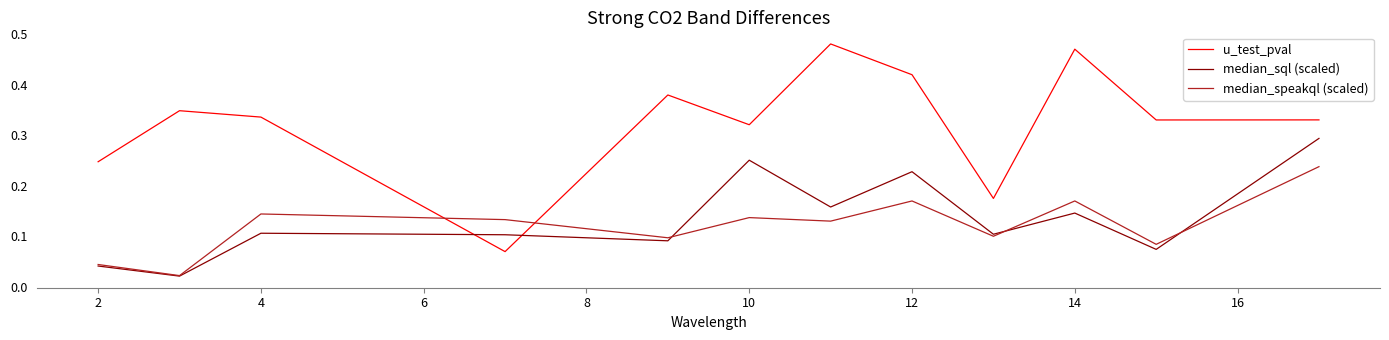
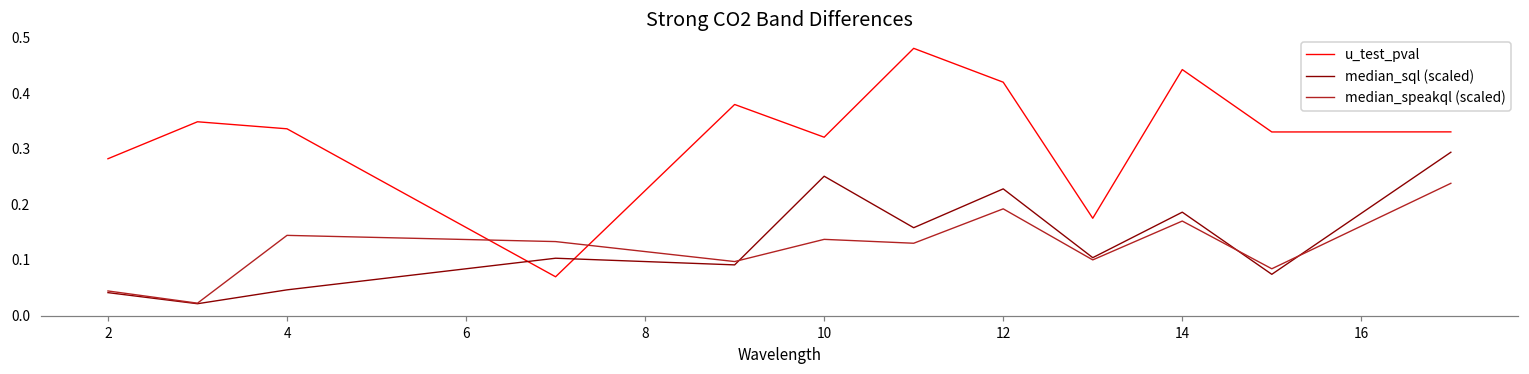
  {
    "u_test_pval": {
-     "2": 0.25,
+     "2": 0.28,
      "4": 0.34,
      "10": 0.32,
      "12": 0.42,
-     "14": 0.47
+     "14": 0.44
    },
    "median_sql (scaled)": {
-     "4": 0.11,
+     "4": 0.05,
      "10": 0.25,
      "12": 0.23,
-     "14": 0.15
+     "14": 0.19
    },
    "median_speakql (scaled)": {
      "4": 0.14,
      "10": 0.14,
-     "12": 0.17,
+     "12": 0.19,
      "14": 0.17
    }
  }
